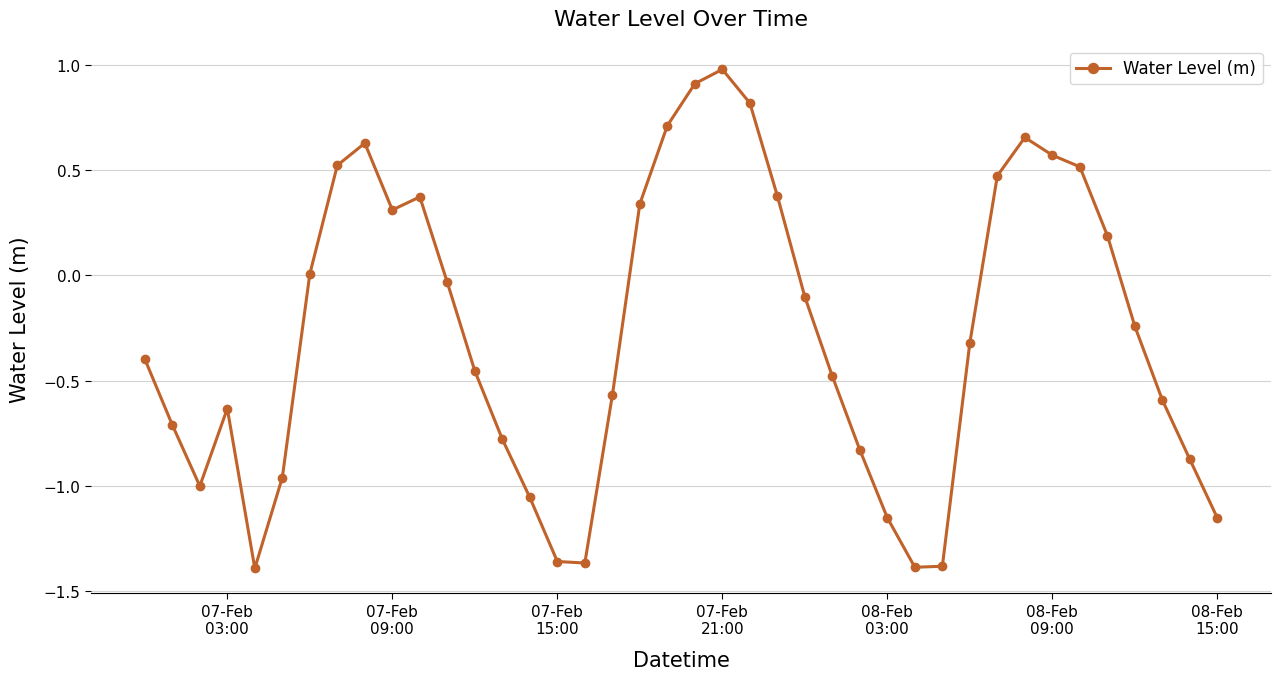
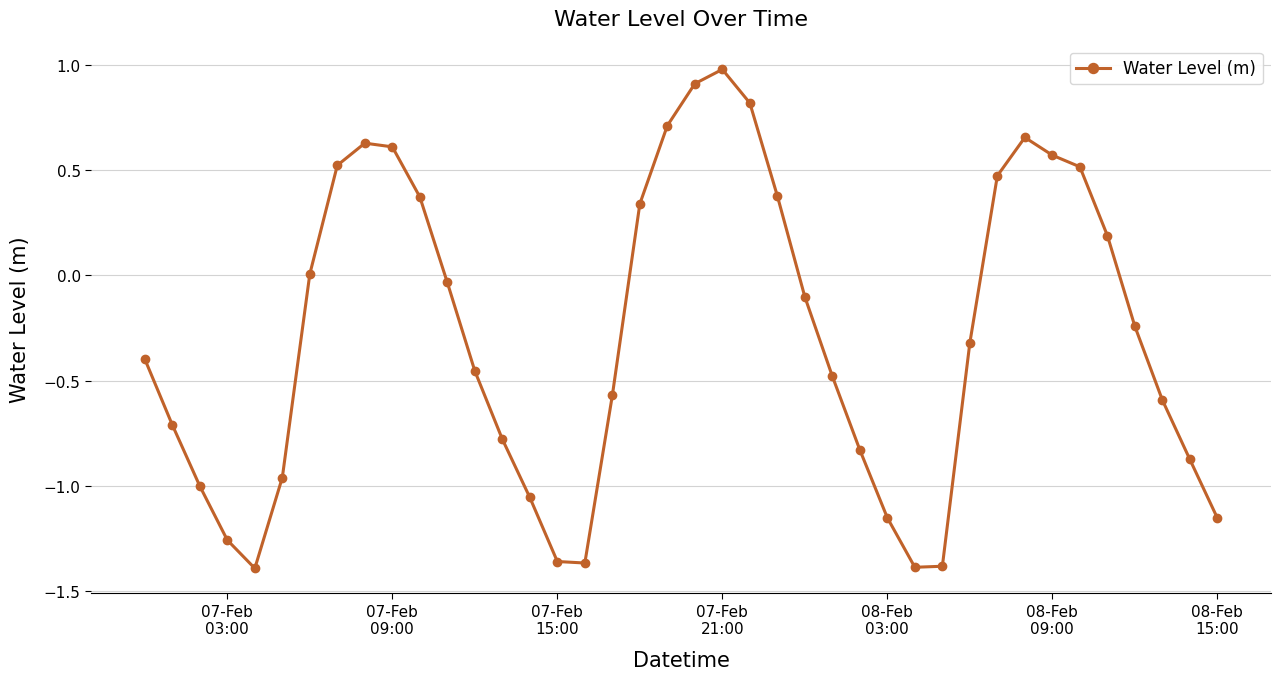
  {
-   "07-Feb 03:00": -0.63,
-   "07-Feb 09:00": 0.31,
+   "07-Feb 03:00": -1.26,
+   "07-Feb 09:00": 0.61,
    "07-Feb 15:00": -1.36,
    "07-Feb 21:00": 0.98,
    "08-Feb 03:00": -1.15,
    "08-Feb 09:00": 0.57,
    "08-Feb 15:00": -1.15
  }
